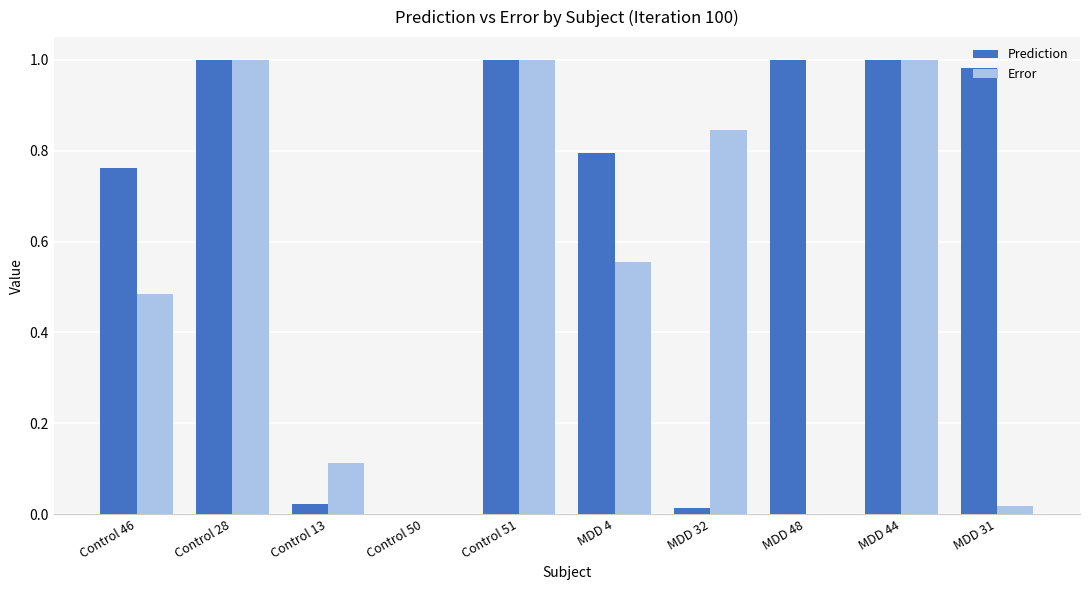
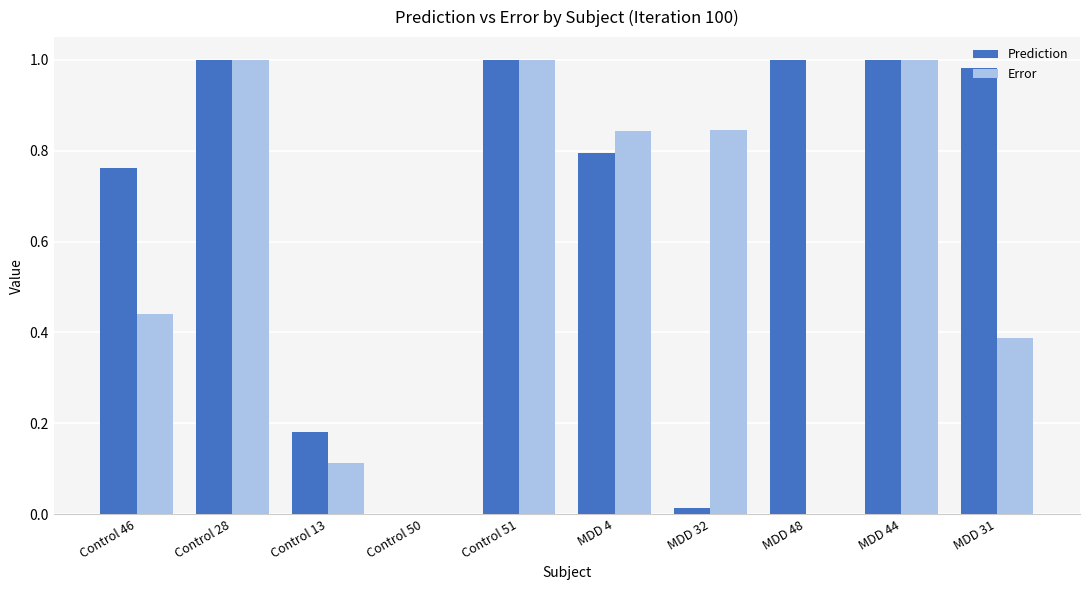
  {
    "Prediction": {
      "Control 46": 0.76,
      "Control 28": 1.00,
-     "Control 13": 0.02,
+     "Control 13": 0.18,
      "Control 51": 1.00,
      "MDD 4": 0.79,
      "MDD 32": 0.01,
      "MDD 48": 1.00,
      "MDD 44": 1.00,
      "MDD 31": 0.98
    },
    "Error": {
-     "Control 46": 0.48,
+     "Control 46": 0.44,
      "Control 28": 1.00,
      "Control 13": 0.11,
      "Control 51": 1.00,
-     "MDD 4": 0.55,
+     "MDD 4": 0.84,
      "MDD 32": 0.85,
      "MDD 44": 1.00,
-     "MDD 31": 0.02
+     "MDD 31": 0.39
    }
  }
